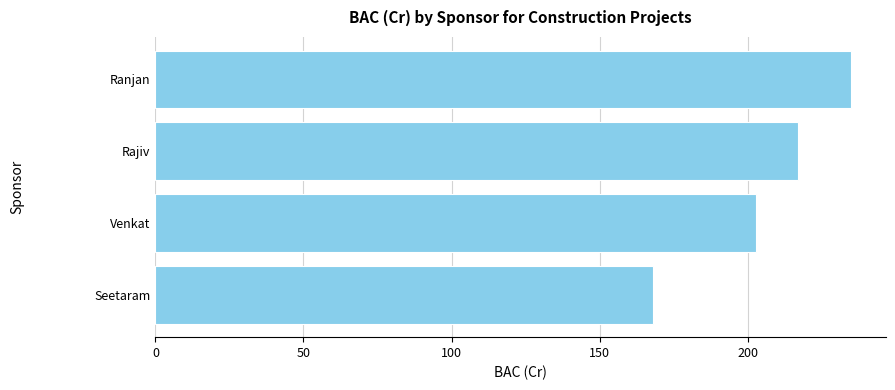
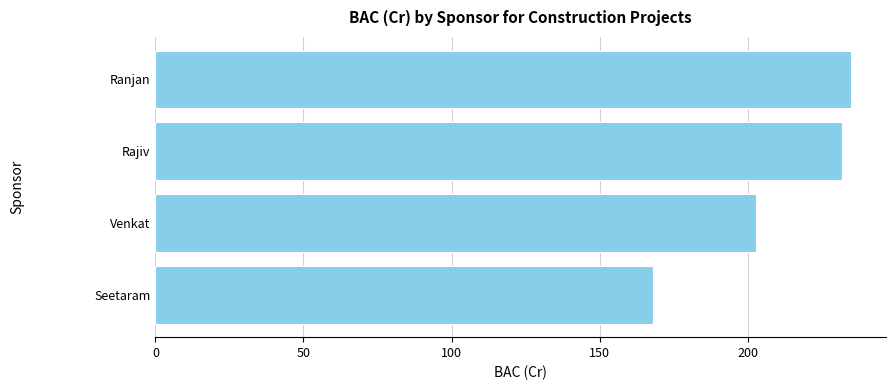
  {
    "Ranjan": 235,
-   "Rajiv": 217,
+   "Rajiv": 232,
    "Venkat": 203,
    "Seetaram": 168
  }
